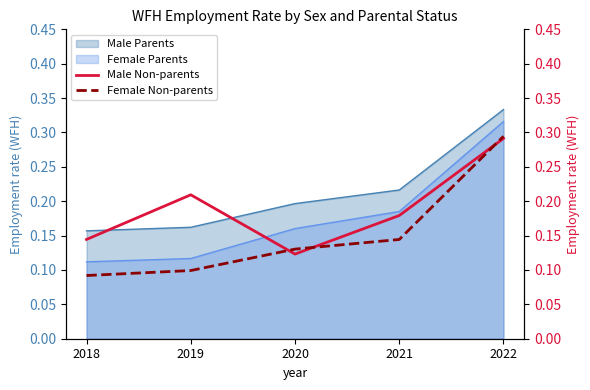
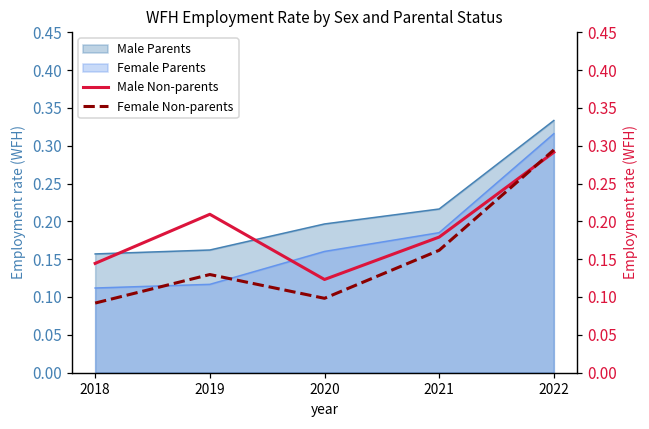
  {
    "Male Non-parents": {
      "2018": 0.14,
      "2019": 0.21,
      "2020": 0.12,
      "2021": 0.18
    },
    "Female Non-parents": {
      "2018": 0.09,
-     "2019": 0.10,
-     "2020": 0.13,
-     "2021": 0.14
+     "2019": 0.13,
+     "2020": 0.10,
+     "2021": 0.16
    }
  }
